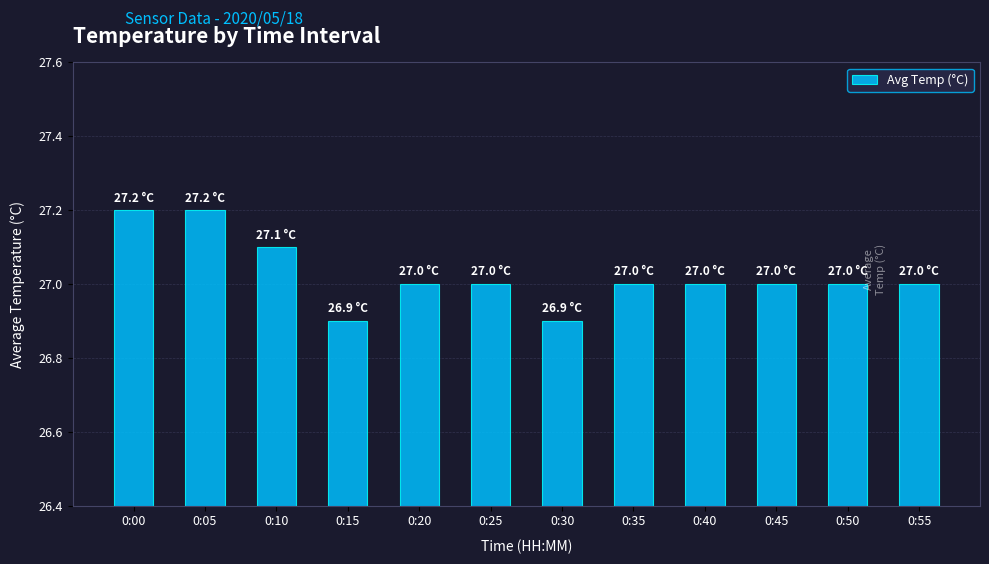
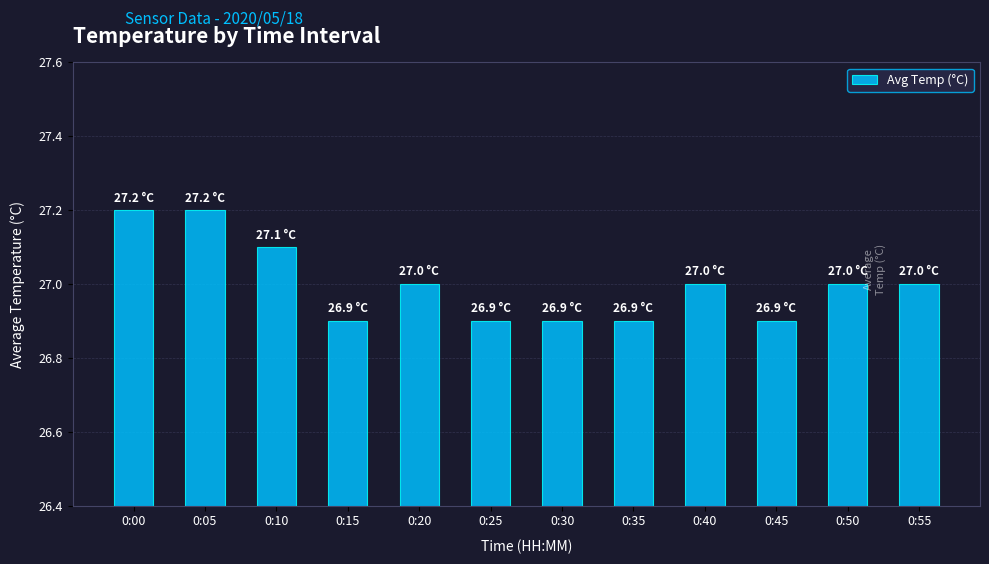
  {
    "0:00": 27.2,
    "0:05": 27.2,
    "0:10": 27.1,
    "0:15": 26.9,
    "0:20": 27.0,
-   "0:25": 27.0,
+   "0:25": 26.9,
    "0:30": 26.9,
-   "0:35": 27.0,
+   "0:35": 26.9,
    "0:40": 27.0,
-   "0:45": 27.0,
+   "0:45": 26.9,
    "0:50": 27.0,
    "0:55": 27.0
  }
